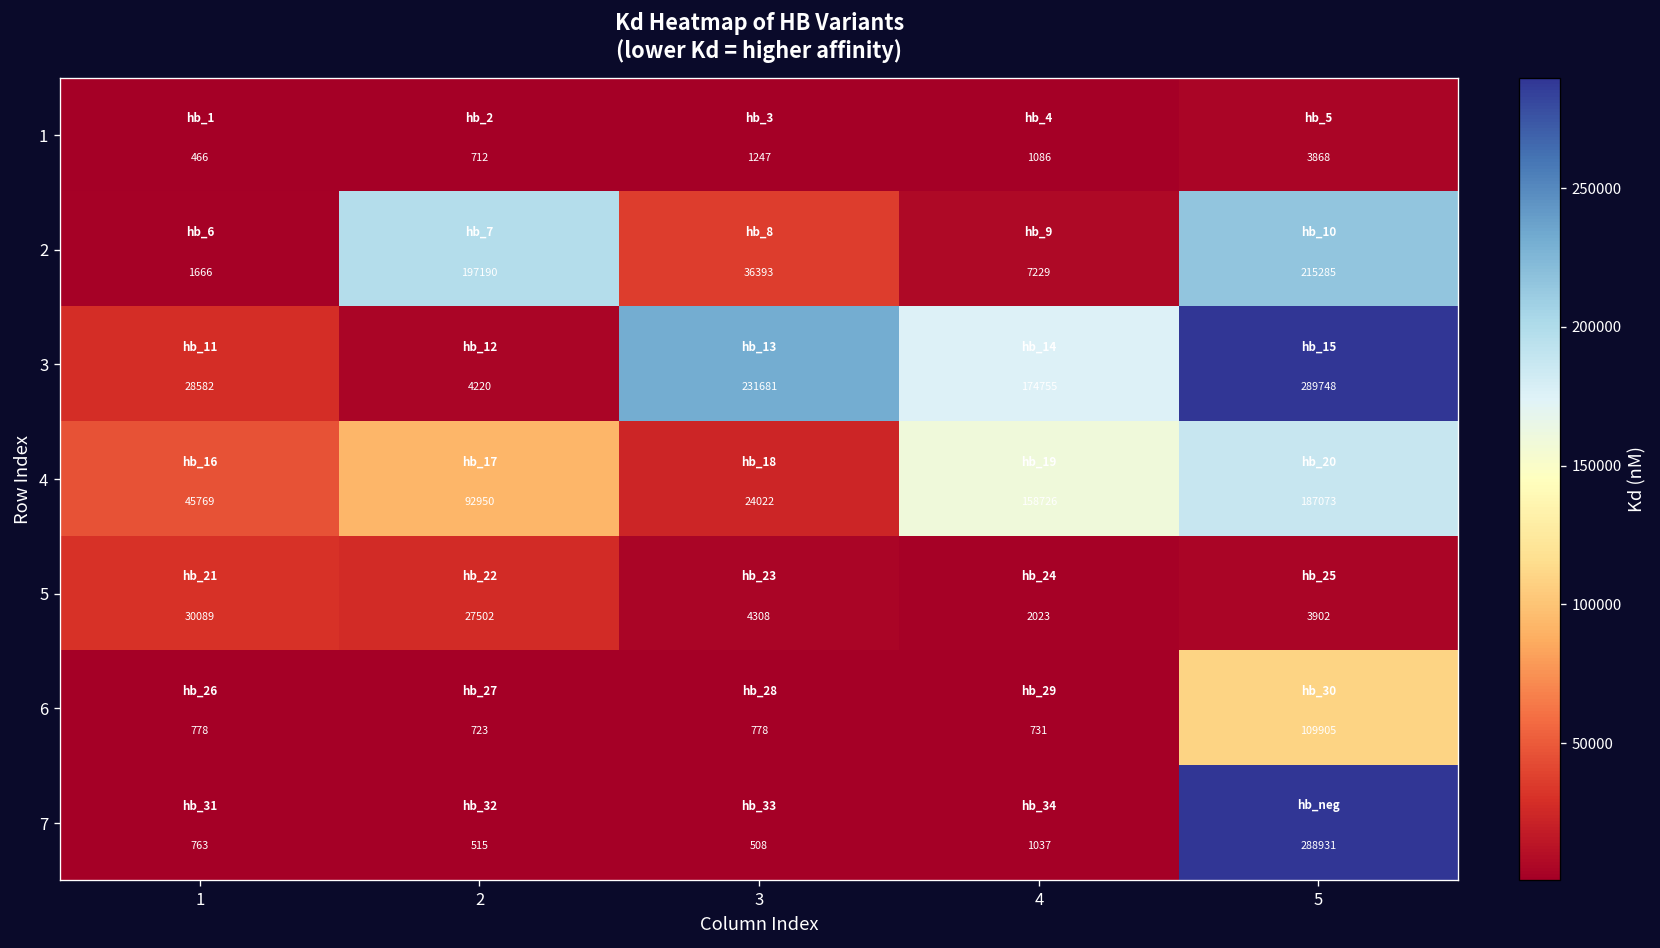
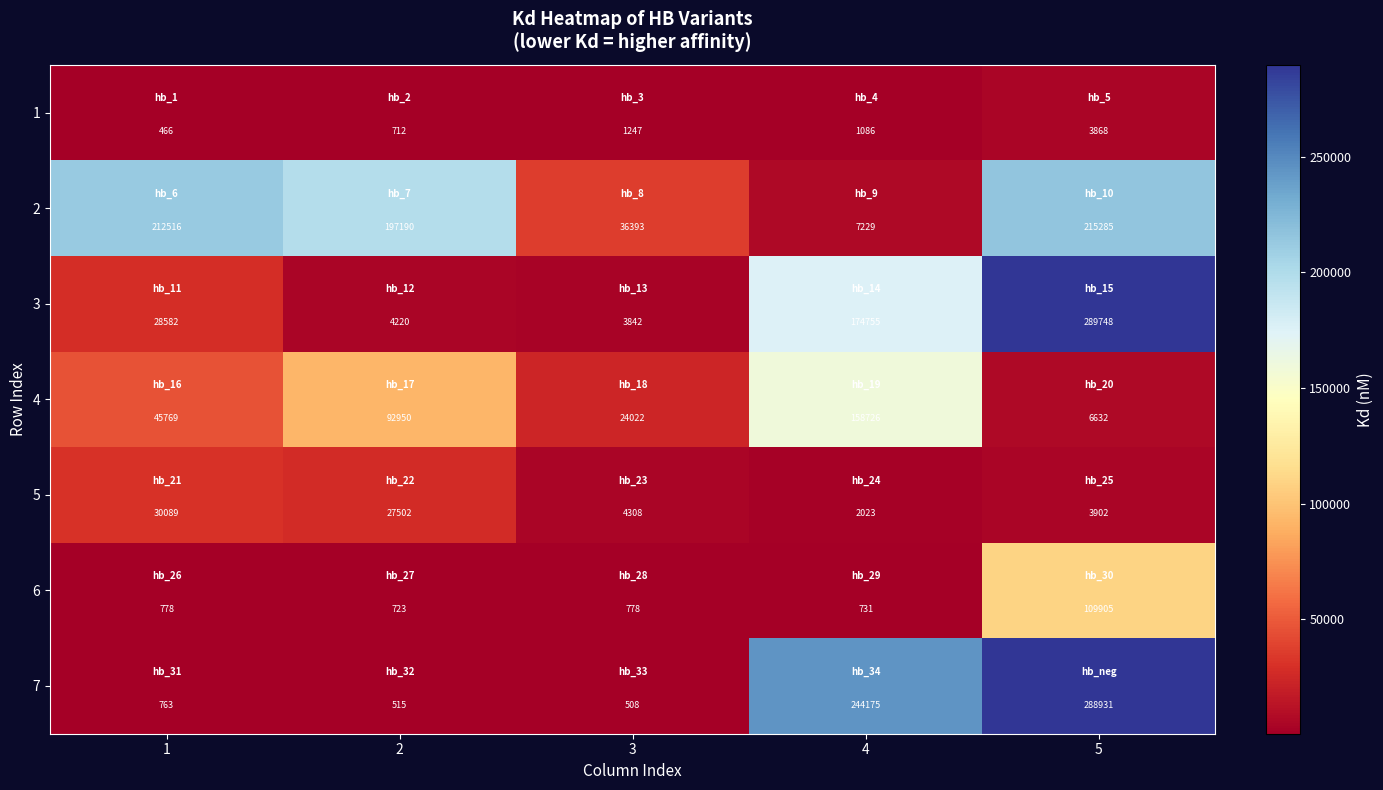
  {
    "2": {
-     "1": 1666
+     "1": 212516
    },
    "3": {
-     "3": 231681
+     "3": 3842
    },
    "4": {
-     "5": 187073
+     "5": 6632
    },
    "7": {
-     "4": 1037
+     "4": 244175
    }
  }
